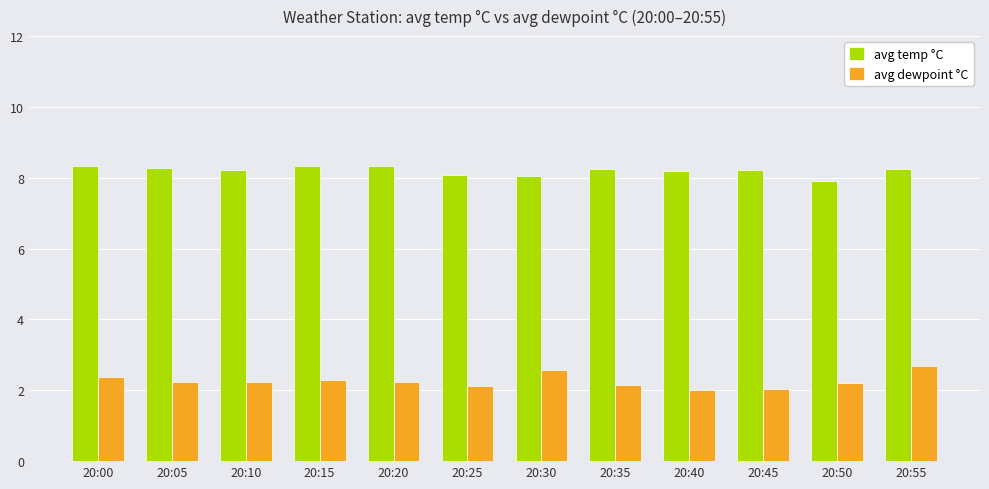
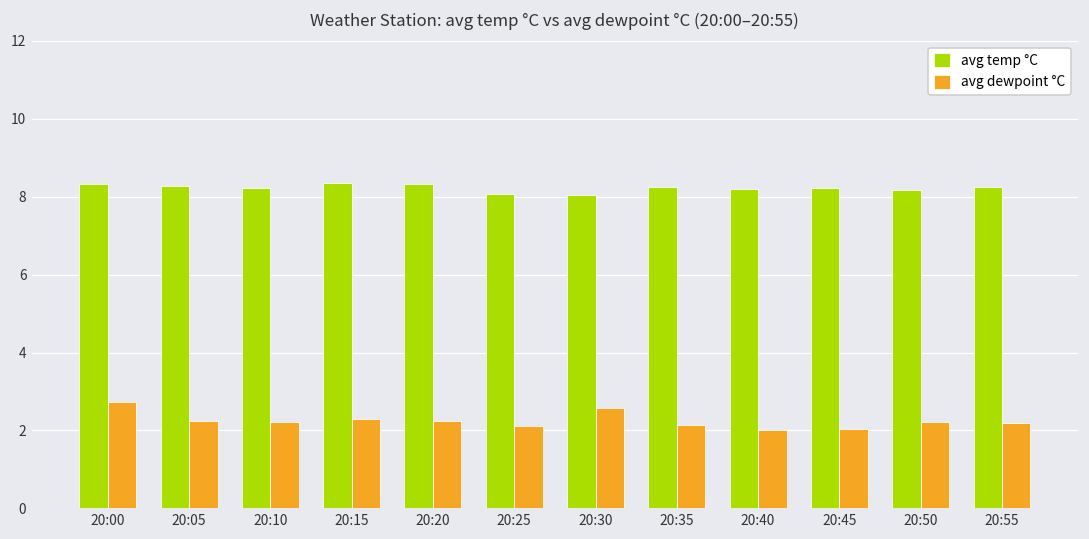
  {
    "avg temp °C": {
      "20:00": 8.3,
      "20:05": 8.3,
      "20:10": 8.2,
      "20:15": 8.3,
      "20:20": 8.3,
      "20:25": 8.1,
      "20:30": 8.0,
      "20:35": 8.3,
      "20:40": 8.2,
      "20:45": 8.2,
-     "20:50": 7.9,
+     "20:50": 8.2,
      "20:55": 8.2
    },
    "avg dewpoint °C": {
-     "20:00": 2.4,
+     "20:00": 2.7,
      "20:05": 2.2,
      "20:10": 2.2,
      "20:15": 2.3,
      "20:20": 2.2,
      "20:25": 2.1,
      "20:30": 2.6,
      "20:35": 2.1,
      "20:40": 2.0,
      "20:45": 2.0,
      "20:50": 2.2,
-     "20:55": 2.7
+     "20:55": 2.2
    }
  }
